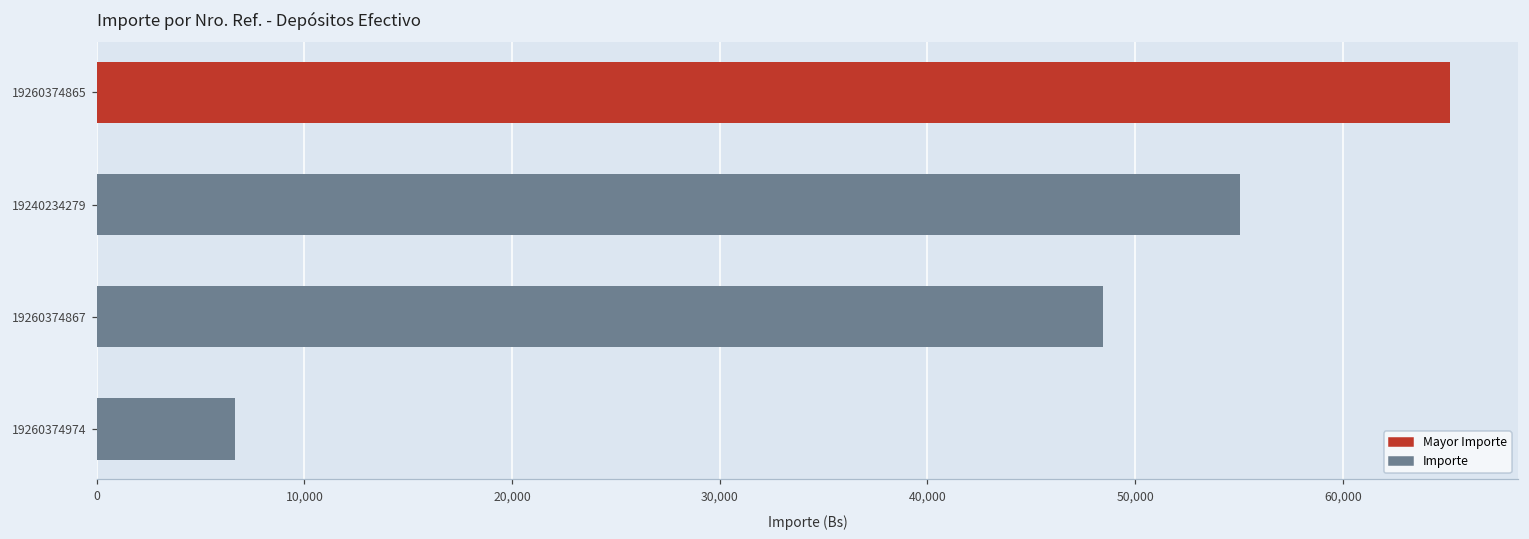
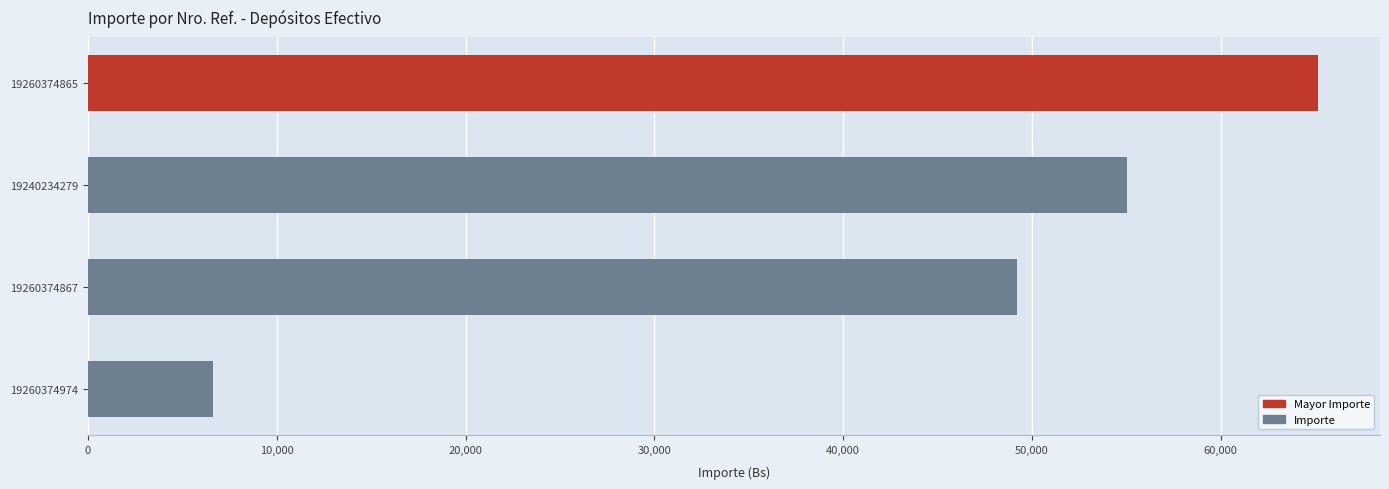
  {
    "19260374865": "65,200",
    "19240234279": "55,000",
-   "19260374867": "48,500",
+   "19260374867": "49,200",
    "19260374974": "6,600"
  }
